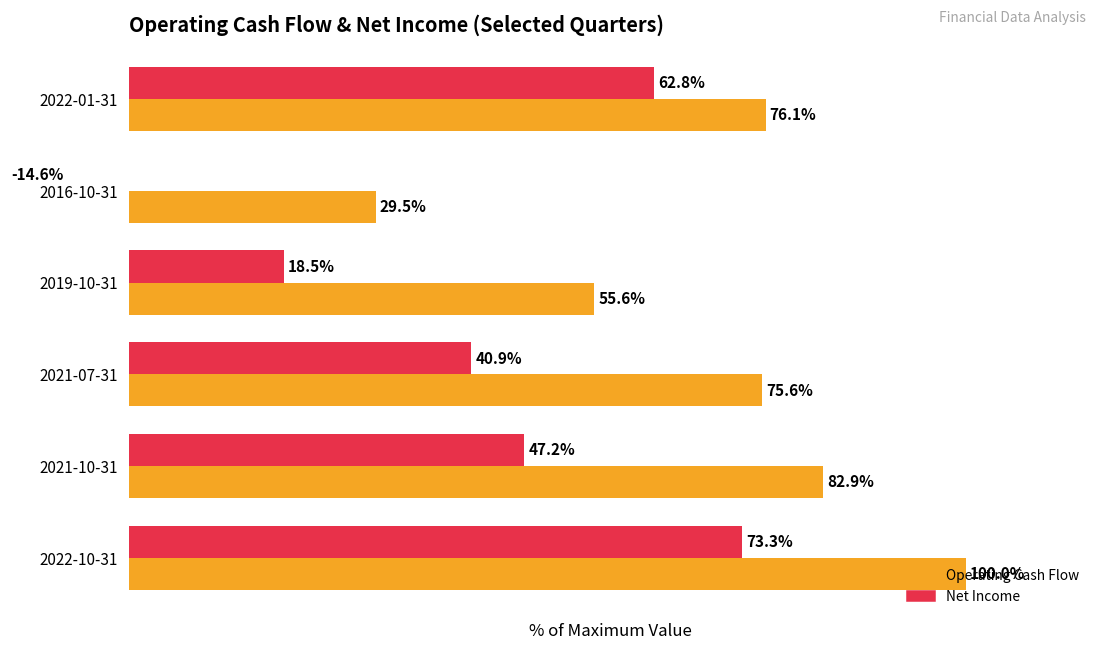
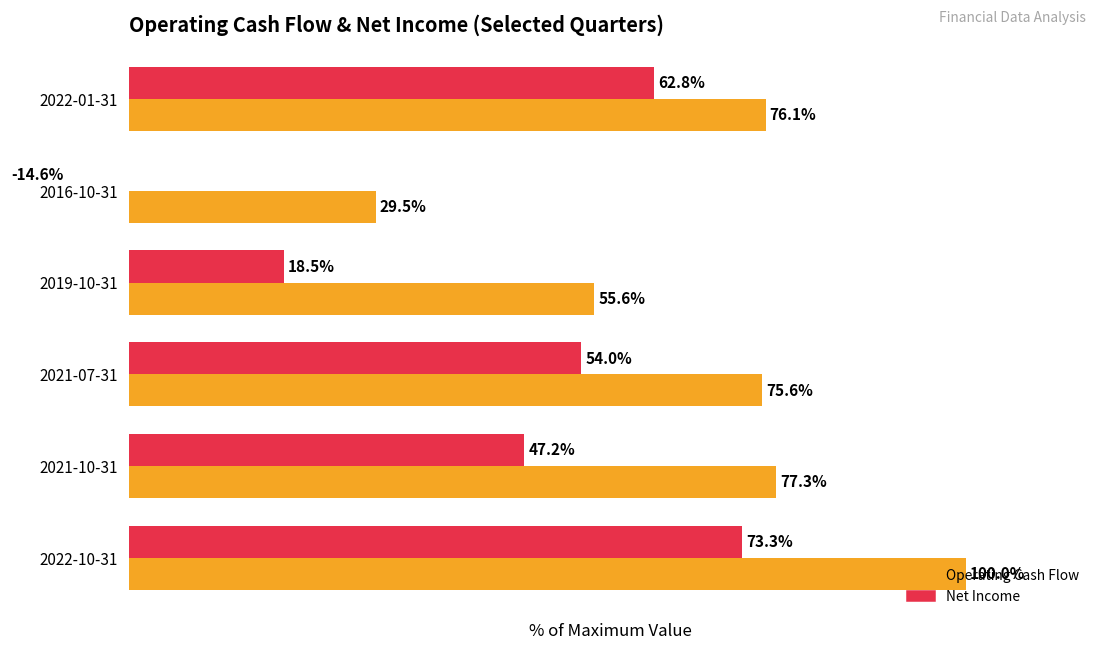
  {
    "Operating Cash Flow": {
      "2022-01-31": "76.1%",
      "2016-10-31": "29.5%",
      "2019-10-31": "55.6%",
      "2021-07-31": "75.6%",
-     "2021-10-31": "82.9%",
+     "2021-10-31": "77.3%",
      "2022-10-31": "100.0%"
    },
    "Net Income": {
      "2022-01-31": "62.8%",
      "2019-10-31": "18.5%",
-     "2021-07-31": "40.9%",
+     "2021-07-31": "54.0%",
      "2021-10-31": "47.2%",
      "2022-10-31": "73.3%"
    }
  }
